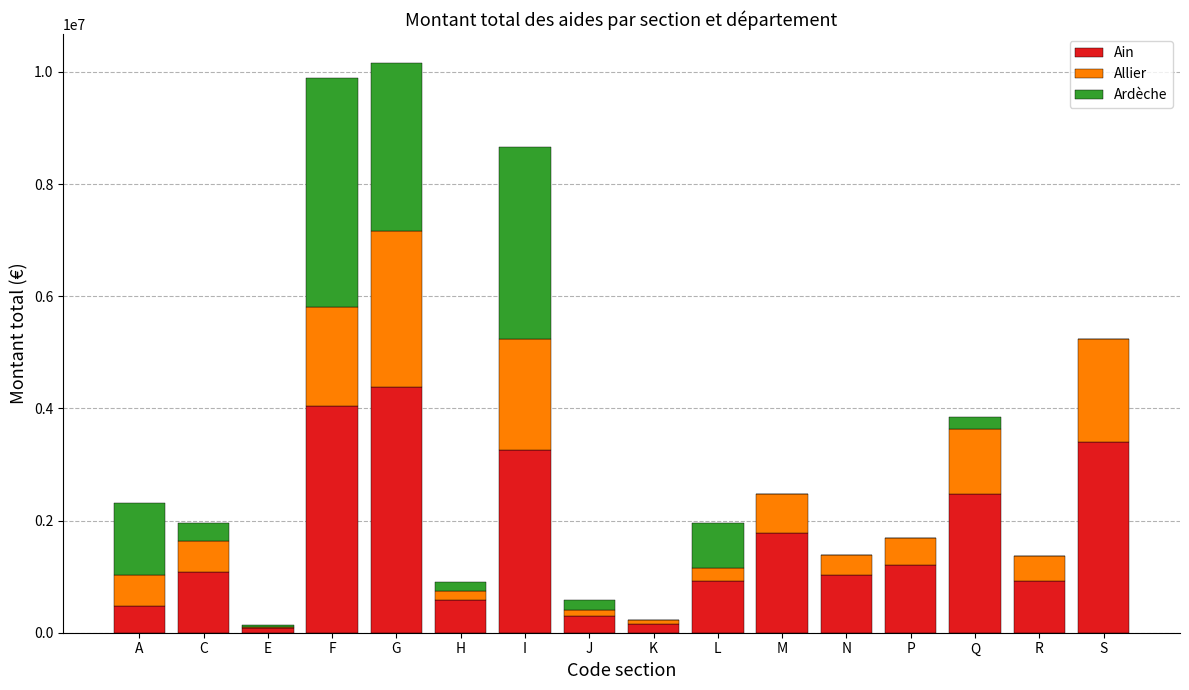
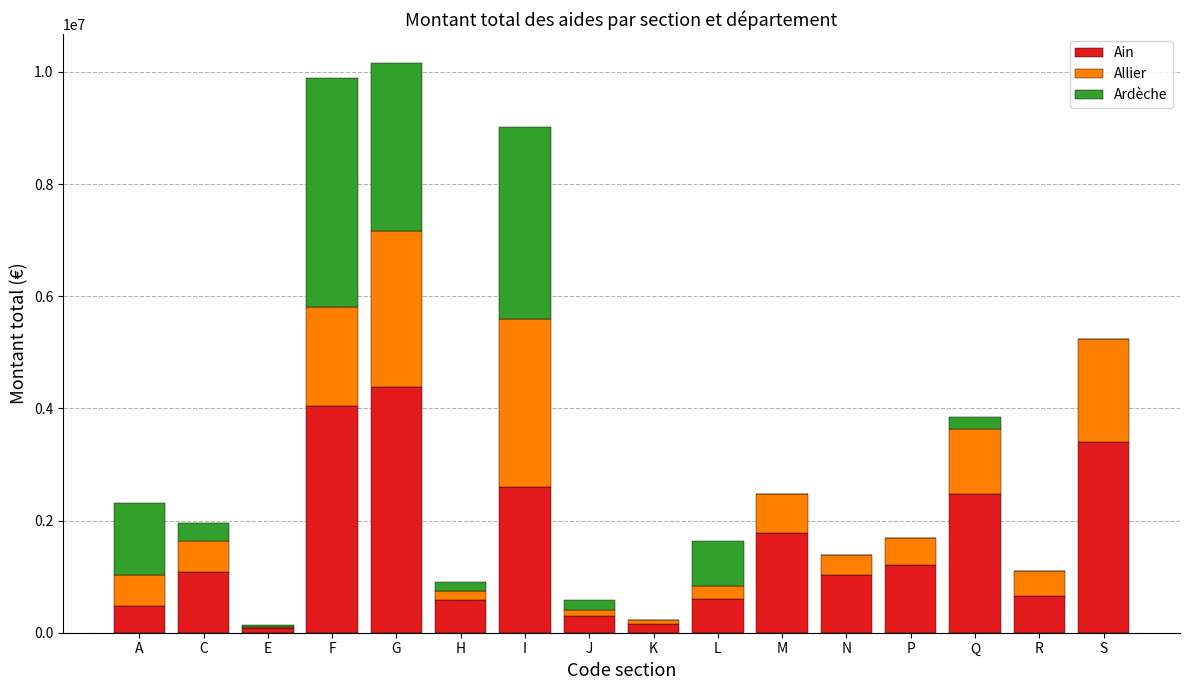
  {
    "Ain": {
      "A": 500000,
      "C": 1100000,
      "E": 100000,
      "F": 4000000,
      "G": 4400000,
      "H": 600000,
-     "I": 3300000,
+     "I": 2600000,
      "J": 300000,
      "K": 200000,
-     "L": 900000,
+     "L": 600000,
      "M": 1800000,
      "N": 1000000,
      "P": 1200000,
      "Q": 2500000,
-     "R": 900000,
+     "R": 700000,
      "S": 3400000
    },
    "Allier": {
      "A": 500000,
      "C": 600000,
      "F": 1800000,
      "G": 2800000,
      "H": 200000,
-     "I": 2000000,
+     "I": 3000000,
      "J": 100000,
      "K": 100000,
      "L": 200000,
      "M": 700000,
      "N": 400000,
      "P": 500000,
      "Q": 1200000,
      "R": 400000,
      "S": 1800000
    },
    "Ardèche": {
      "A": 1300000,
      "C": 300000,
      "F": 4100000,
      "G": 3000000,
      "H": 200000,
      "I": 3400000,
      "J": 200000,
      "K": 0,
      "L": 800000,
      "M": 0,
      "N": 0,
      "P": 0,
      "Q": 200000,
      "R": 0,
      "S": 0
    }
  }
